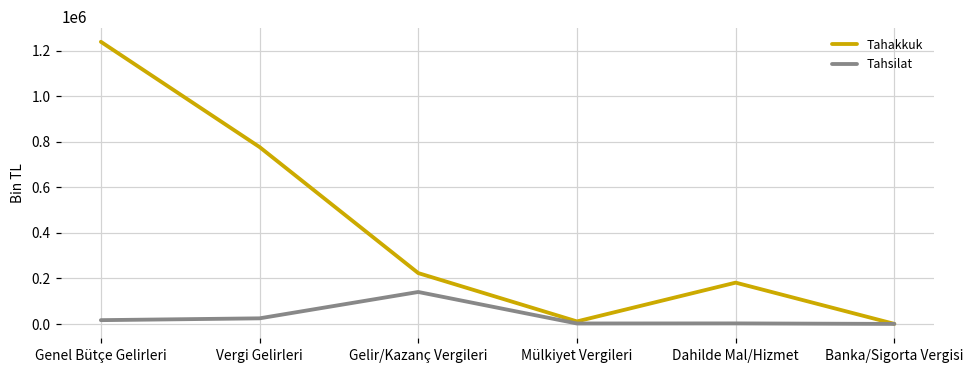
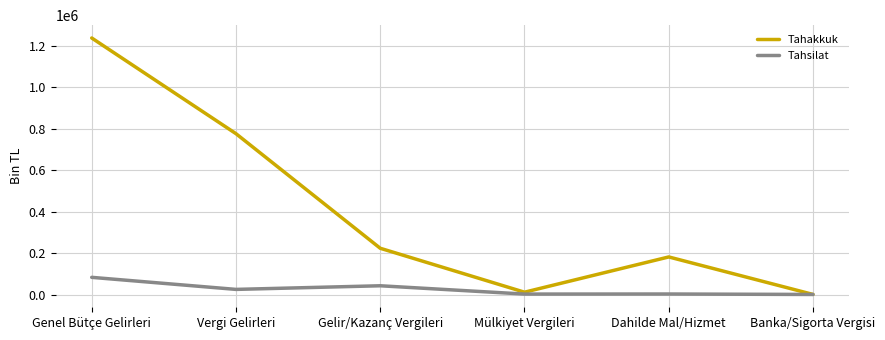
  {
    "Tahakkuk": {
      "Genel Bütçe Gelirleri": 1240000,
      "Vergi Gelirleri": 780000,
      "Gelir/Kazanç Vergileri": 220000,
      "Dahilde Mal/Hizmet": 180000
    },
    "Tahsilat": {
-     "Genel Bütçe Gelirleri": 20000,
+     "Genel Bütçe Gelirleri": 80000,
      "Vergi Gelirleri": 30000,
-     "Gelir/Kazanç Vergileri": 140000,
+     "Gelir/Kazanç Vergileri": 40000,
      "Dahilde Mal/Hizmet": 0
    }
  }
